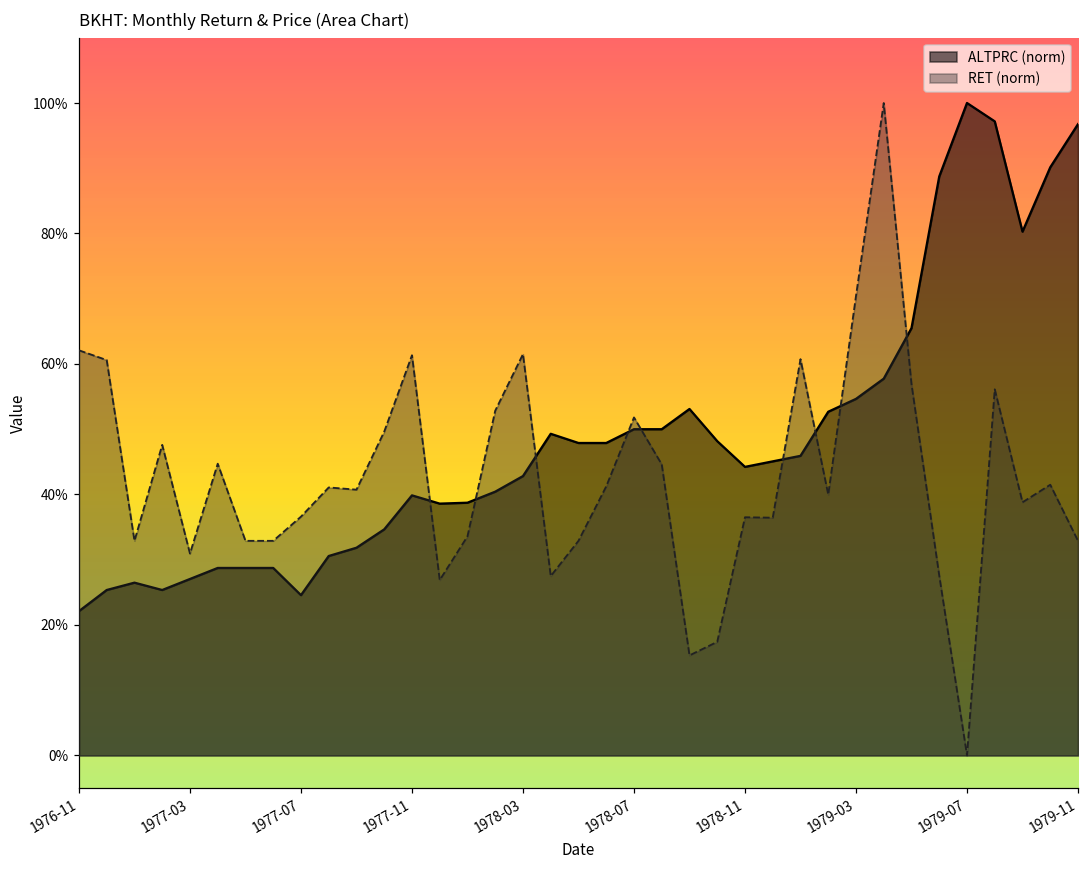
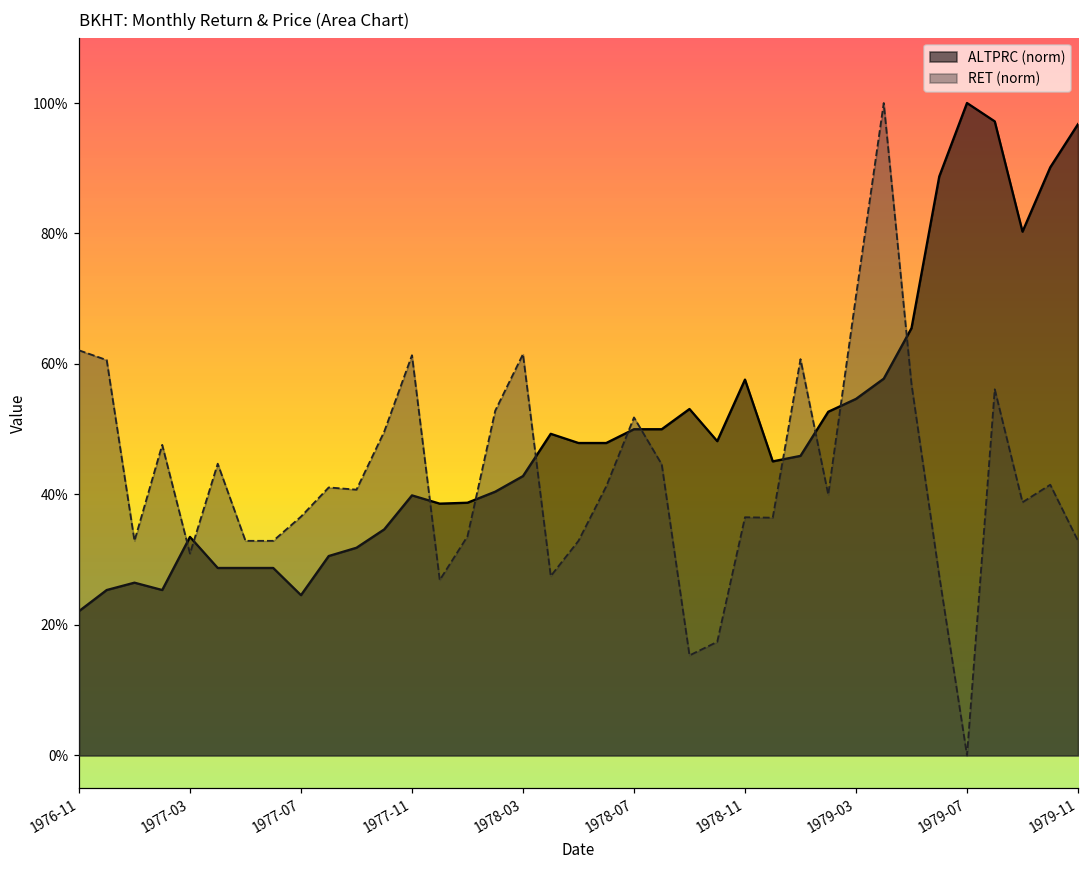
  {
    "ALTPRC (norm)": {
      "1976-11": "22%",
-     "1977-03": "27%",
+     "1977-03": "33%",
      "1977-07": "25%",
      "1977-11": "40%",
      "1978-03": "43%",
      "1978-07": "50%",
-     "1978-11": "44%",
+     "1978-11": "58%",
      "1979-03": "55%",
      "1979-07": "100%",
      "1979-11": "97%"
    },
    "RET (norm)": {
      "1976-11": "62%",
      "1977-03": "31%",
      "1977-07": "37%",
      "1977-11": "61%",
      "1978-03": "62%",
      "1978-07": "52%",
      "1978-11": "37%",
      "1979-03": "70%",
      "1979-07": "0%",
      "1979-11": "33%"
    }
  }
